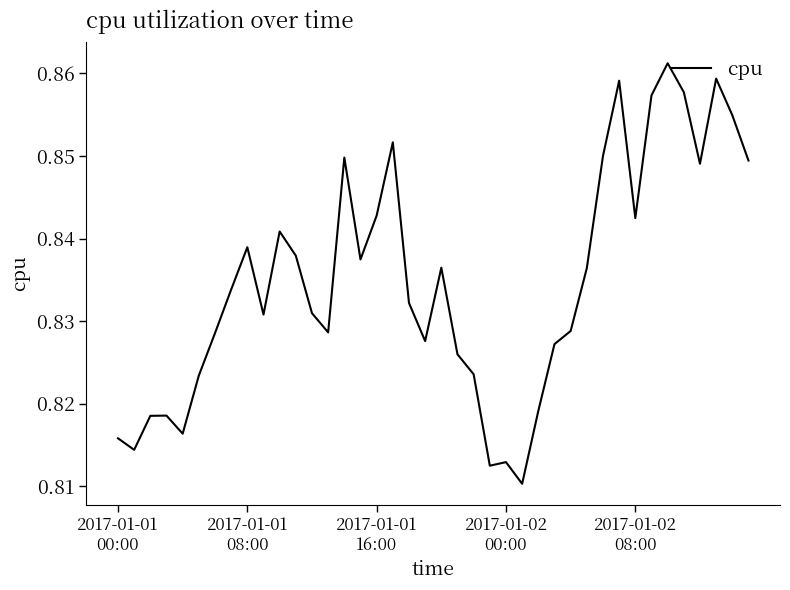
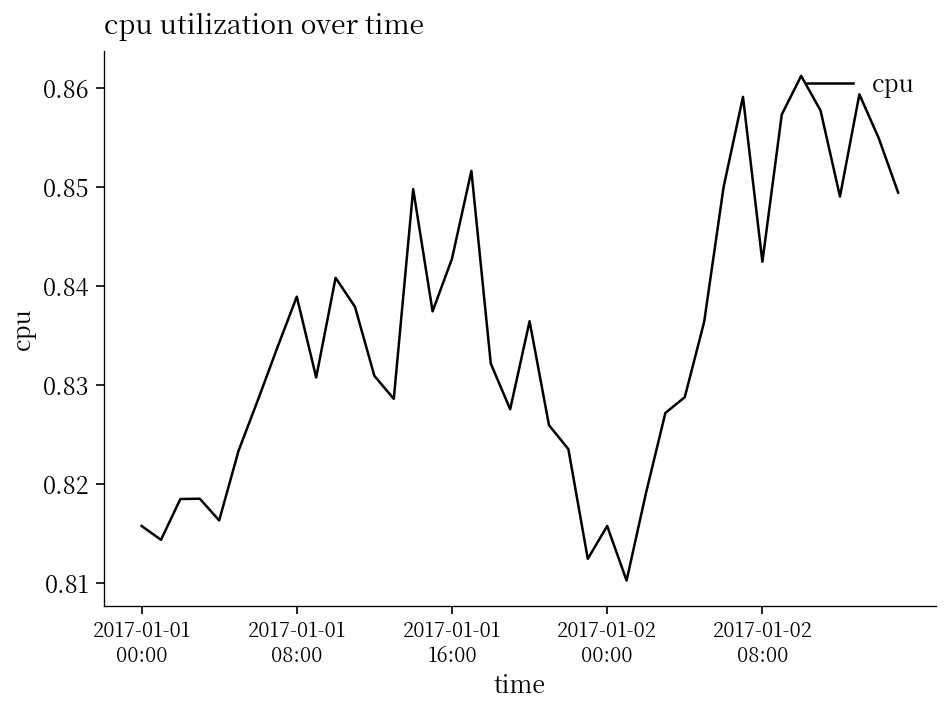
  {
    "2017-01-01 00:00": 0.816,
    "2017-01-01 08:00": 0.839,
    "2017-01-01 16:00": 0.843,
-   "2017-01-02 00:00": 0.813,
+   "2017-01-02 00:00": 0.816,
    "2017-01-02 08:00": 0.842
  }
